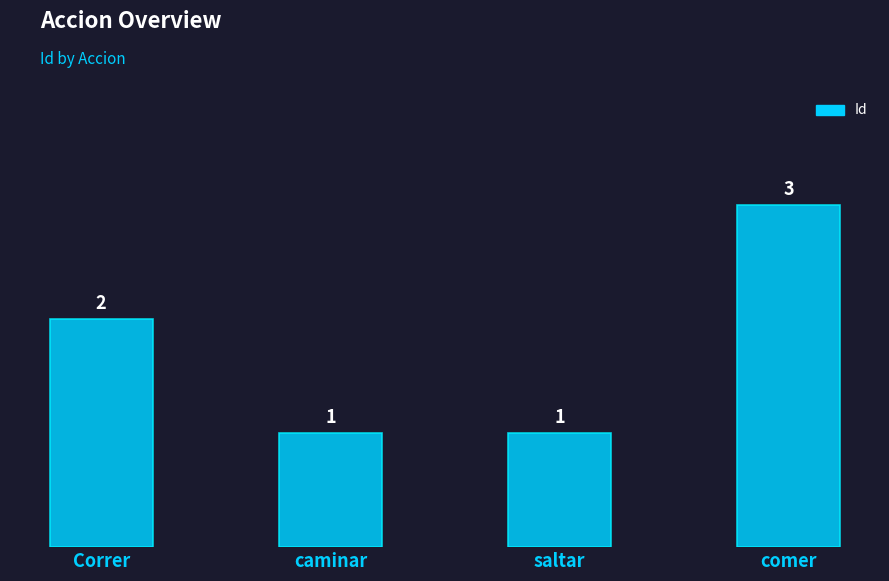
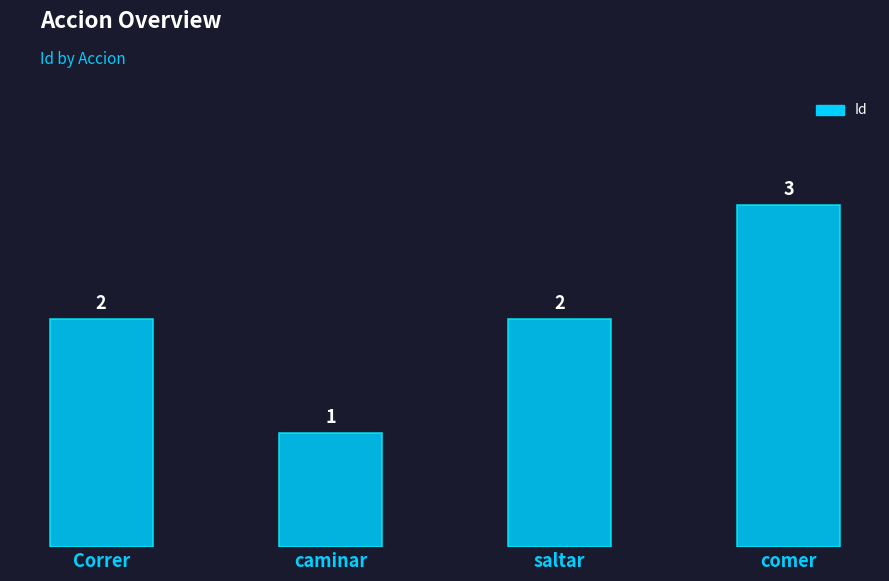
  {
    "Correr": 2,
    "caminar": 1,
-   "saltar": 1,
+   "saltar": 2,
    "comer": 3
  }
